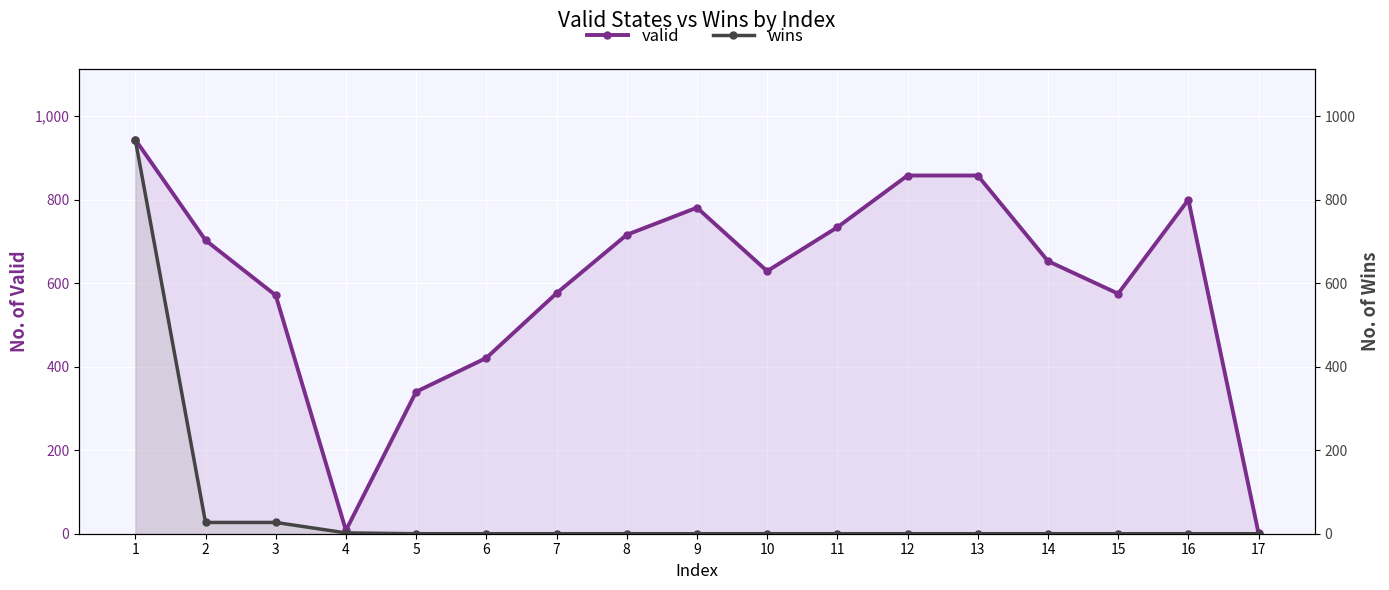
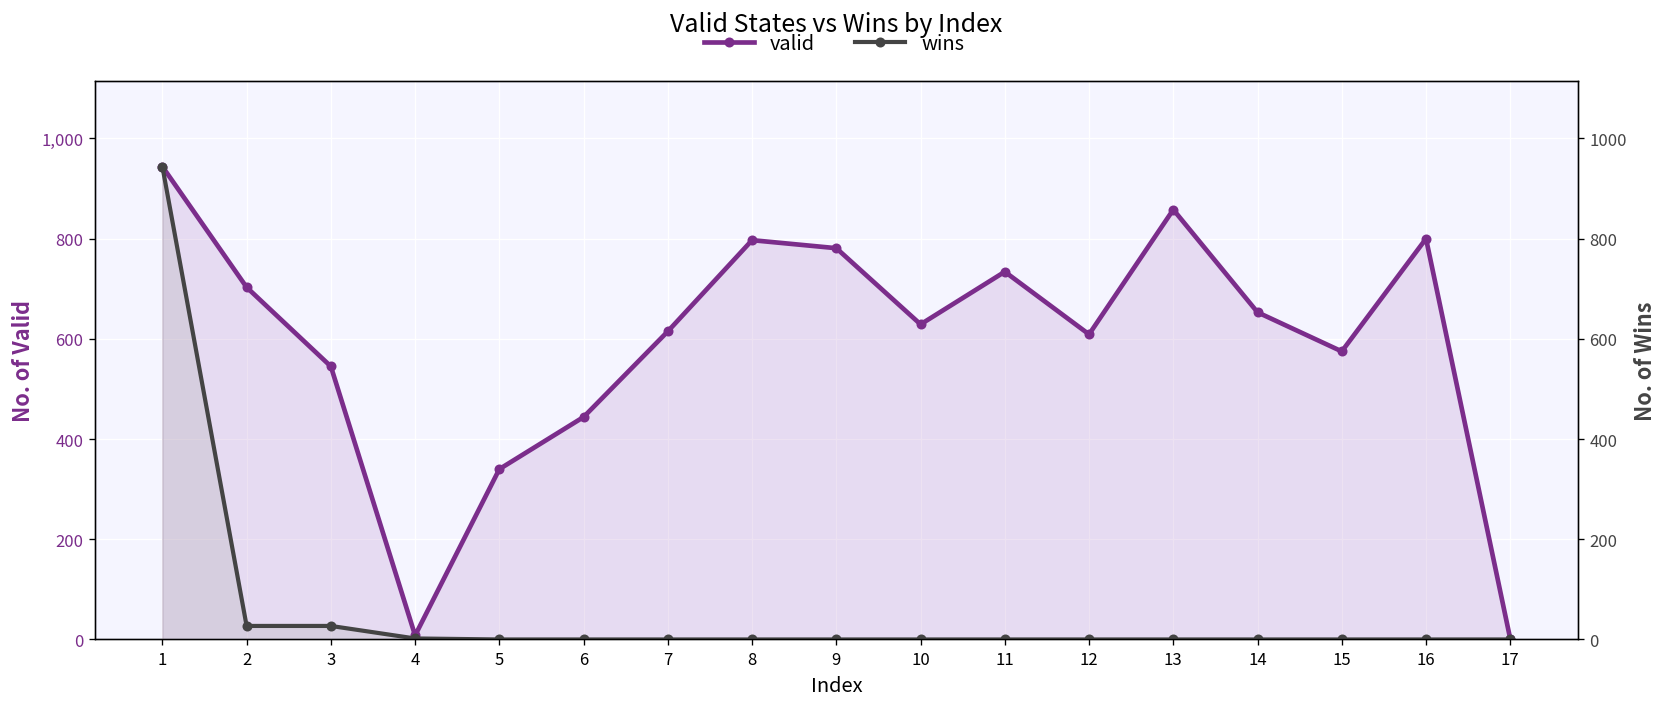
  {
    "valid": {
      "1": 940,
      "2": 700,
-     "3": 570,
+     "3": 550,
      "4": 10,
      "5": 340,
-     "6": 420,
-     "7": 580,
-     "8": 720,
+     "6": 440,
+     "7": 620,
+     "8": 800,
      "9": 780,
      "10": 630,
      "11": 730,
-     "12": 860,
+     "12": 610,
      "13": 860,
      "14": 650,
      "15": 580,
      "16": 800,
      "17": 0
    },
    "wins": {
      "1": 940,
      "2": 30,
      "3": 30,
      "4": 0,
      "5": 0,
      "6": 0,
      "7": 0,
      "8": 0,
      "9": 0,
      "10": 0,
      "11": 0,
      "12": 0,
      "13": 0,
      "14": 0,
      "15": 0,
      "16": 0,
      "17": 0
    }
  }
